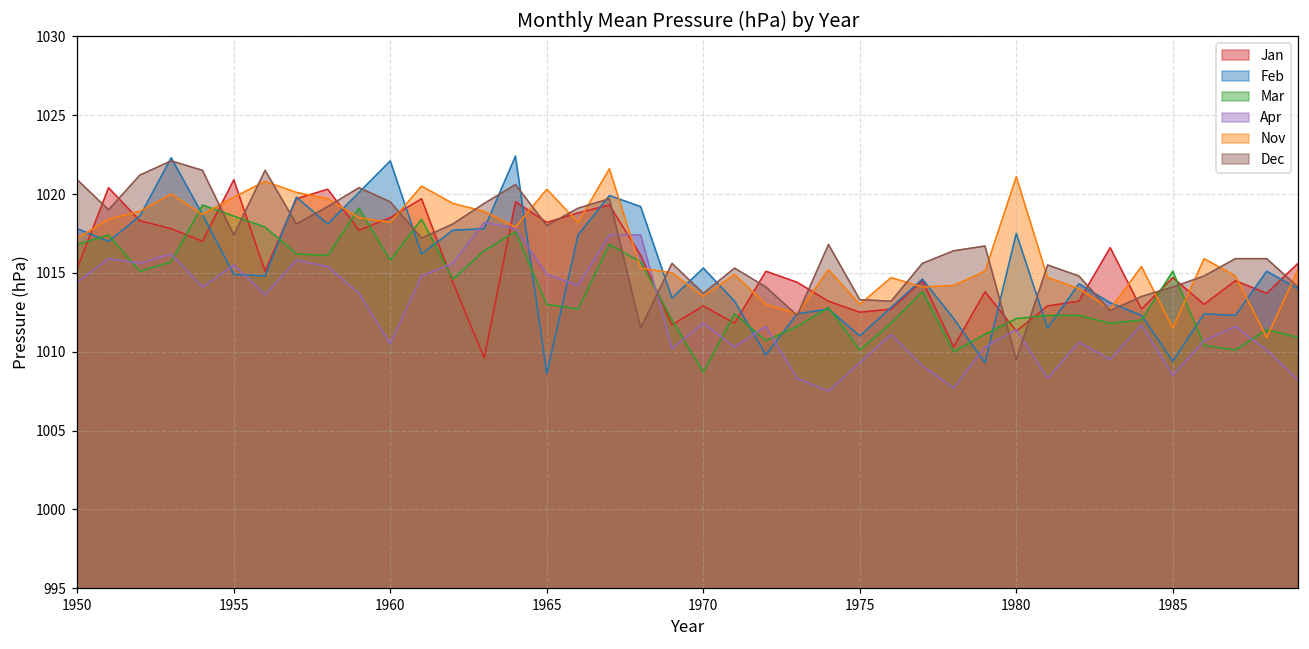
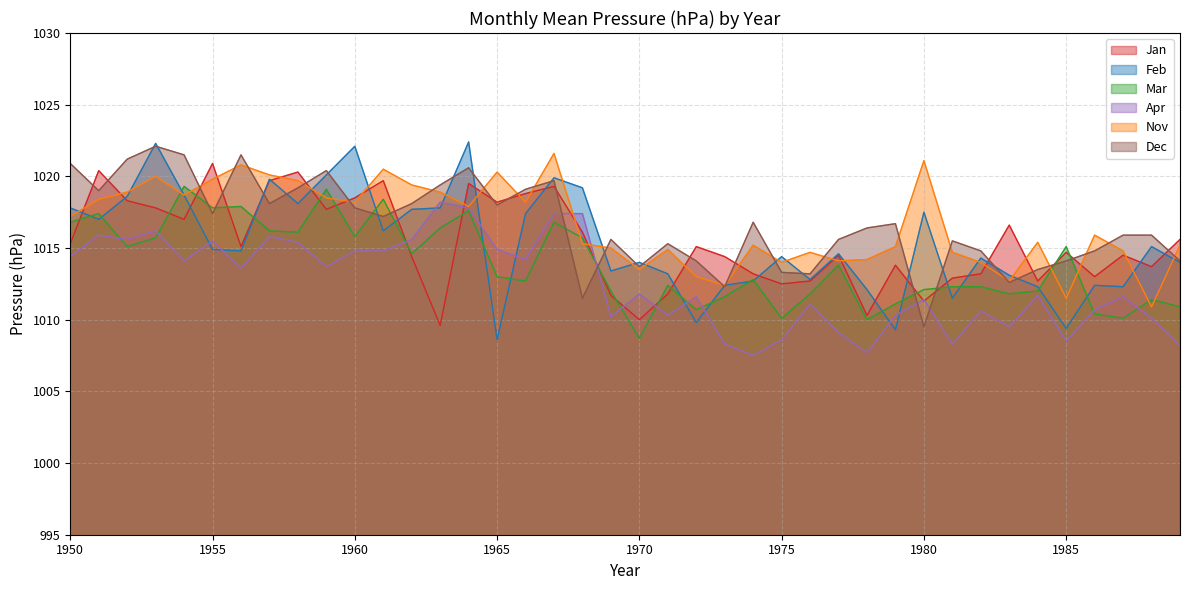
  {
    "Jan": {
      "1950": 1015.3,
      "1955": 1020.9,
      "1960": 1018.5,
      "1965": 1018.2,
-     "1970": 1012.9,
+     "1970": 1010.0,
      "1975": 1012.5,
      "1985": 1014.7
    },
    "Feb": {
      "1950": 1017.8,
      "1955": 1014.9,
      "1960": 1022.1,
      "1965": 1008.6,
-     "1970": 1015.3,
-     "1975": 1011.0,
+     "1970": 1014.0,
+     "1975": 1014.4,
      "1980": 1017.5,
      "1985": 1009.4
    },
    "Mar": {
      "1950": 1016.8,
-     "1955": 1018.6,
+     "1955": 1017.8,
      "1960": 1015.8,
      "1965": 1013.0,
      "1970": 1008.7,
      "1975": 1010.1,
      "1980": 1012.1,
      "1985": 1015.1
    },
    "Apr": {
      "1950": 1014.4,
      "1955": 1015.5,
-     "1960": 1010.5,
+     "1960": 1014.8,
      "1965": 1014.9,
      "1970": 1011.8,
-     "1975": 1009.3,
+     "1975": 1008.6,
      "1985": 1008.5
    },
    "Nov": {
      "1950": 1017.2,
      "1955": 1019.8,
      "1960": 1018.2,
      "1965": 1020.3,
      "1970": 1013.5,
-     "1975": 1013,
+     "1975": 1014,
      "1980": 1021,
      "1985": 1011.5
    },
    "Dec": {
      "1950": 1020.9,
      "1955": 1017.4,
-     "1960": 1019.5,
+     "1960": 1017.8,
      "1965": 1018.0,
      "1970": 1013.7,
      "1975": 1013.3,
      "1980": 1009.5,
      "1985": 1014.1
    }
  }
